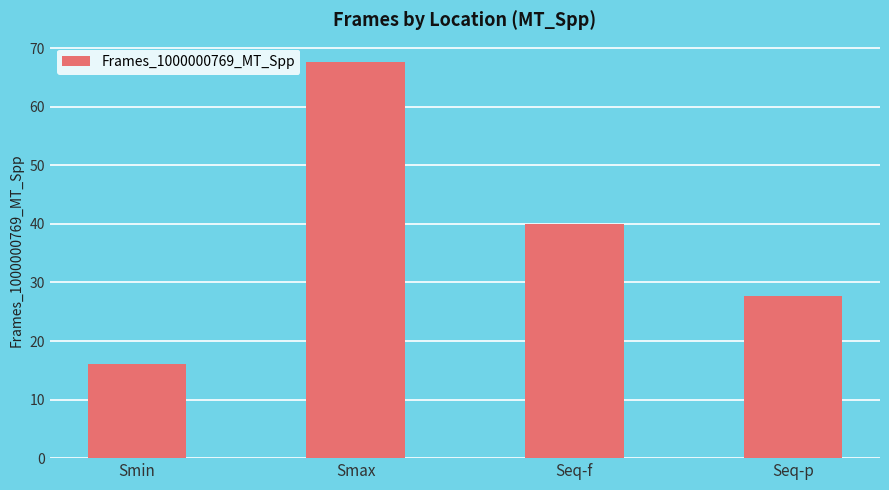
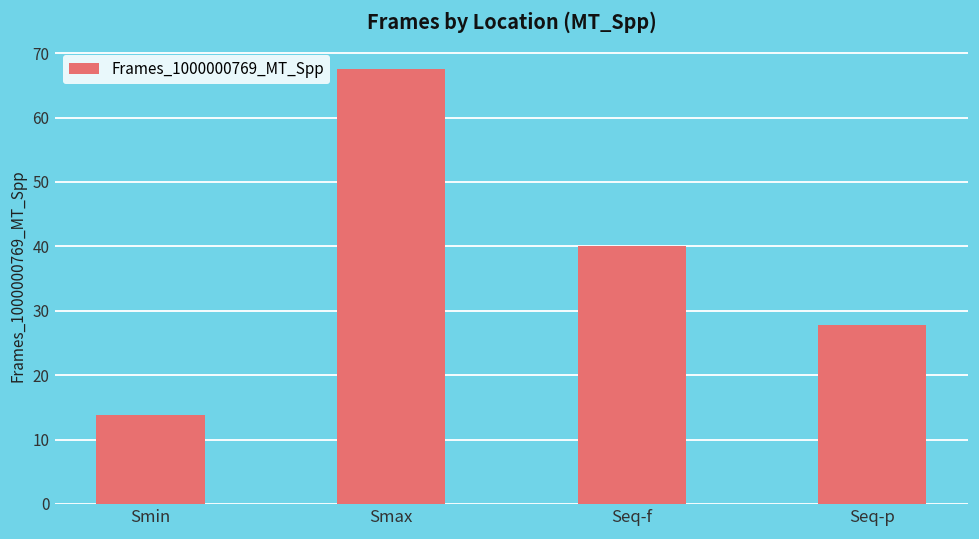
  {
-   "Smin": 16,
+   "Smin": 14,
    "Smax": 68,
    "Seq-f": 40,
    "Seq-p": 28
  }
